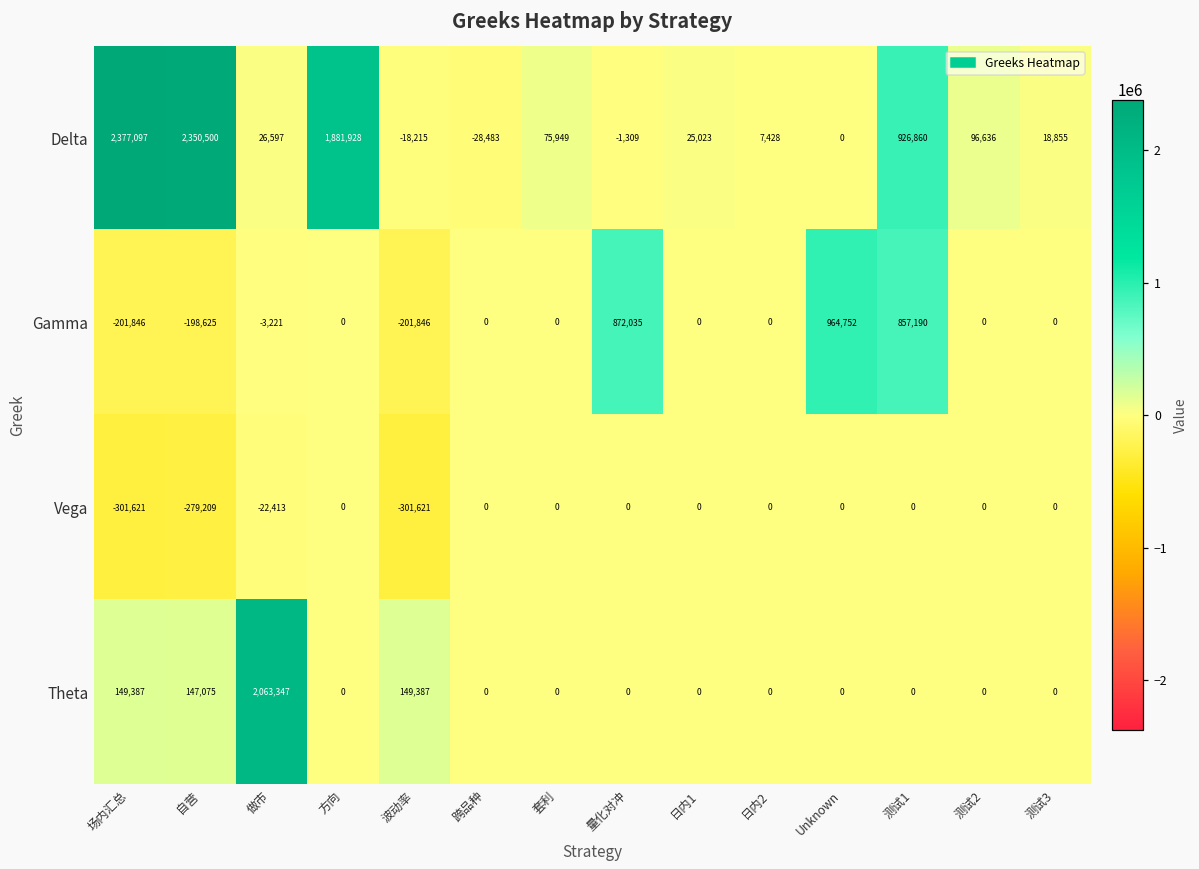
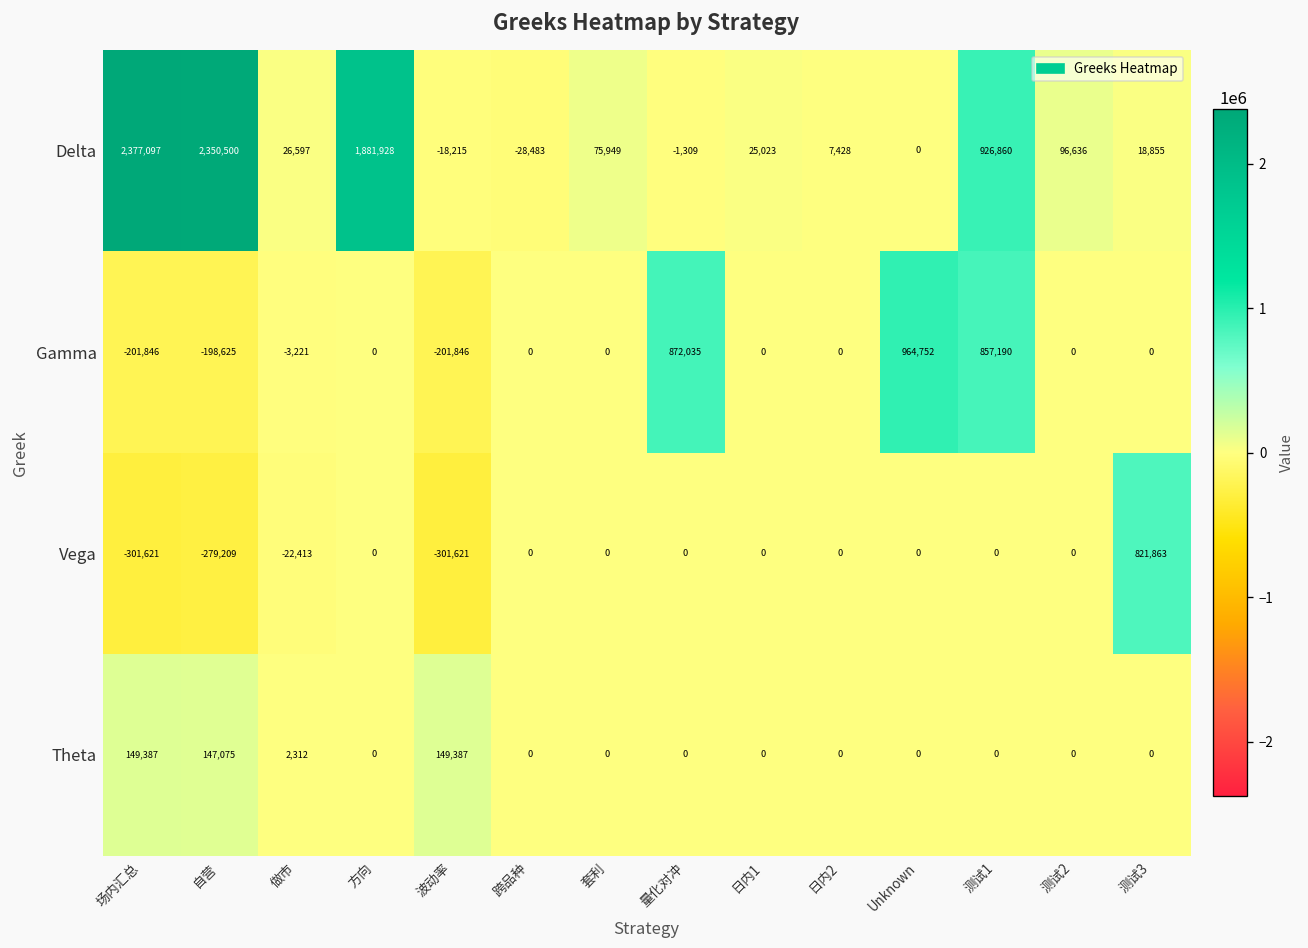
  {
    "Delta": {
      "场内汇总": "2,377,097",
      "自营": "2,350,500",
      "做市": "26,597",
      "方向": "1,881,928",
      "波动率": "-18,215",
      "跨品种": "-28,483",
      "套利": "75,949",
      "量化对冲": "-1,309",
      "日内1": "25,023",
      "日内2": "7,428",
      "Unknown": "0",
      "测试1": "926,860",
      "测试2": "96,636",
      "测试3": "18,855"
    },
    "Gamma": {
      "场内汇总": "-201,846",
      "自营": "-198,625",
      "做市": "-3,221",
      "方向": "0",
      "波动率": "-201,846",
      "跨品种": "0",
      "套利": "0",
      "量化对冲": "872,035",
      "日内1": "0",
      "日内2": "0",
      "Unknown": "964,752",
      "测试1": "857,190",
      "测试2": "0",
      "测试3": "0"
    },
    "Vega": {
      "场内汇总": "-301,621",
      "自营": "-279,209",
      "做市": "-22,413",
      "方向": "0",
      "波动率": "-301,621",
      "跨品种": "0",
      "套利": "0",
      "量化对冲": "0",
      "日内1": "0",
      "日内2": "0",
      "Unknown": "0",
      "测试1": "0",
      "测试2": "0",
-     "测试3": "0"
+     "测试3": "821,863"
    },
    "Theta": {
      "场内汇总": "149,387",
      "自营": "147,075",
-     "做市": "2,063,347",
+     "做市": "2,312",
      "方向": "0",
      "波动率": "149,387",
      "跨品种": "0",
      "套利": "0",
      "量化对冲": "0",
      "日内1": "0",
      "日内2": "0",
      "Unknown": "0",
      "测试1": "0",
      "测试2": "0",
      "测试3": "0"
    }
  }
